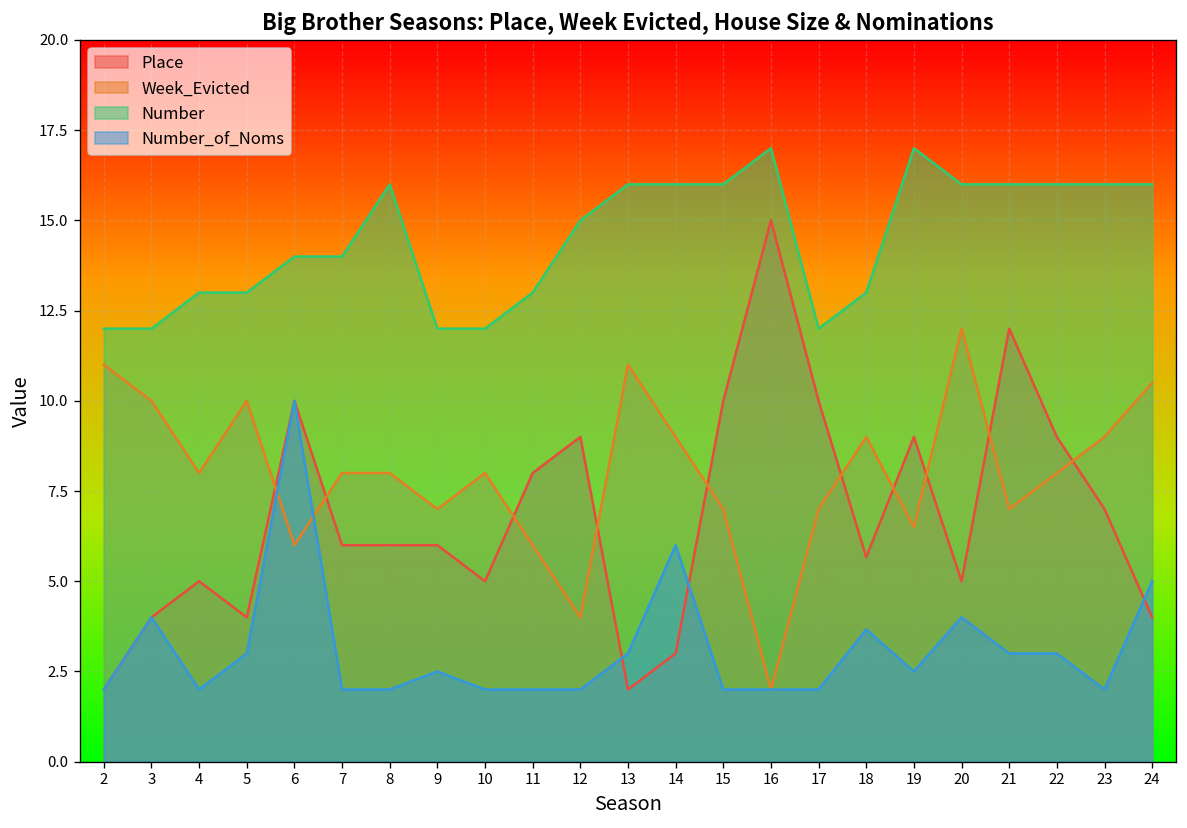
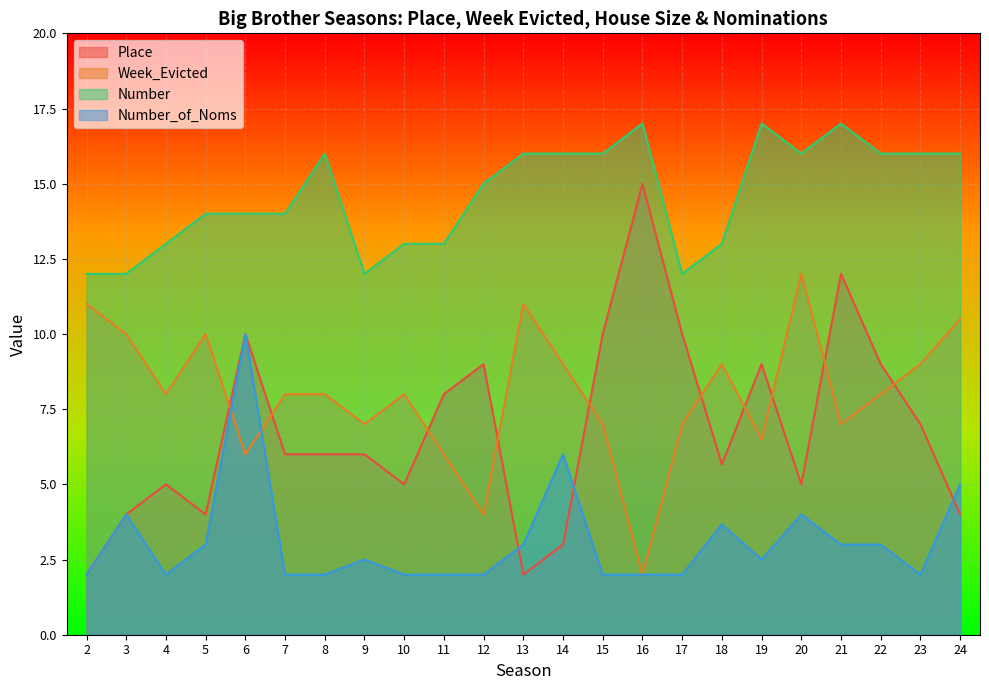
  {
    "Number": {
      "2": 12,
      "3": 12,
      "4": 13,
-     "5": 13,
+     "5": 14,
      "6": 14,
      "7": 14,
      "8": 16,
      "9": 12,
-     "10": 12,
+     "10": 13,
      "11": 13,
      "12": 15,
      "13": 16,
      "14": 16,
      "15": 16,
      "16": 17,
      "17": 12,
      "18": 13,
      "19": 17,
      "20": 16,
-     "21": 16,
+     "21": 17,
      "22": 16,
      "23": 16,
      "24": 16
    },
    "Number_of_Noms": {
      "4": 2,
      "5": 3,
      "7": 2,
      "8": 2,
      "9": 2.5,
      "10": 2,
      "11": 2,
      "12": 2,
      "13": 3,
      "14": 6,
      "15": 2,
      "17": 2,
      "18": 3.7,
      "19": 2.5,
      "20": 4,
      "21": 3,
      "22": 3,
      "23": 2,
      "24": 5
    }
  }
